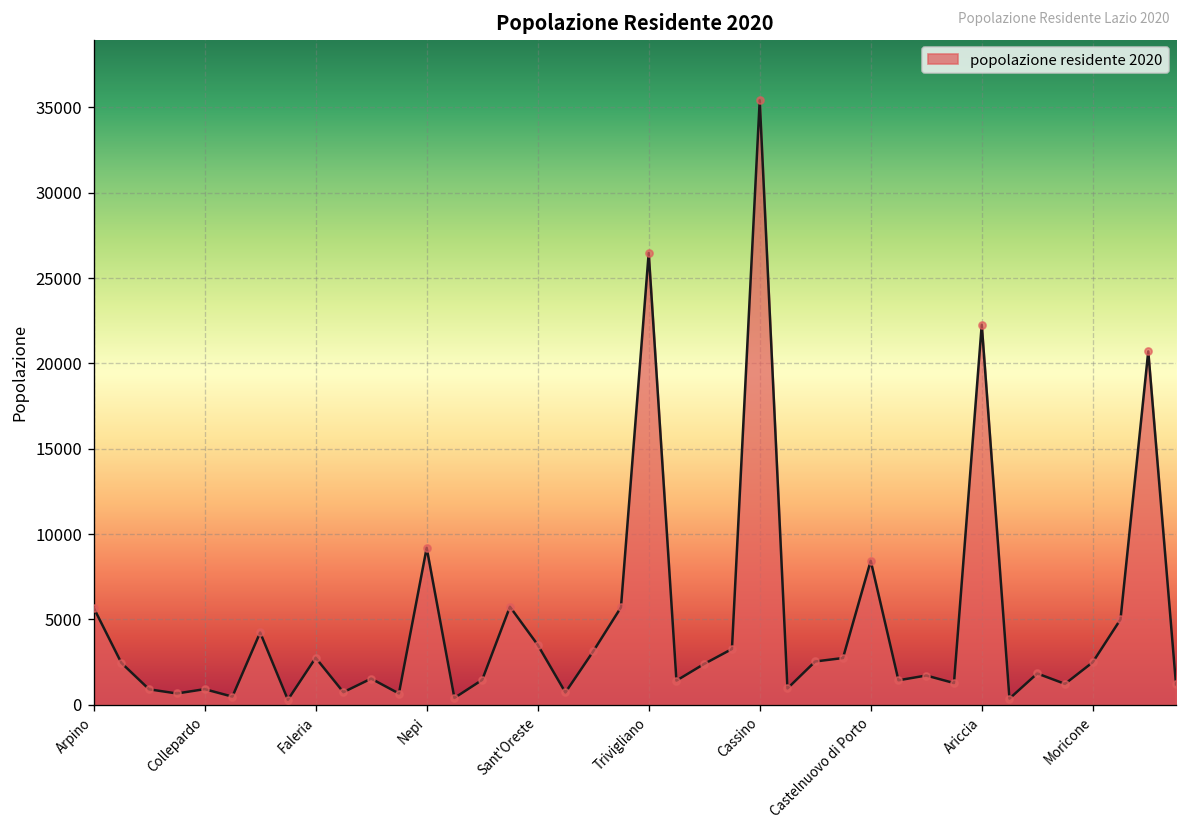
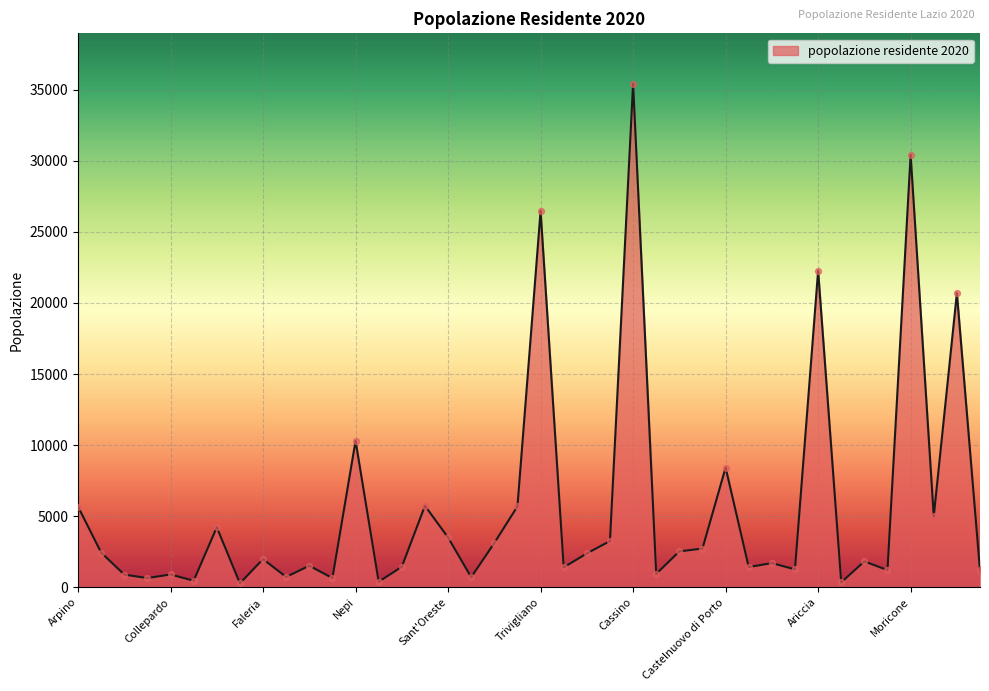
  {
    "Arpino": 5700,
    "Collepardo": 900,
-   "Faleria": 2700,
-   "Nepi": 9200,
+   "Faleria": 2000,
+   "Nepi": 10300,
    "Sant'Oreste": 3500,
    "Trivigliano": 26500,
    "Cassino": 35400,
    "Castelnuovo di Porto": 8400,
    "Ariccia": 22300,
-   "Moricone": 2500
+   "Moricone": 30400
  }
